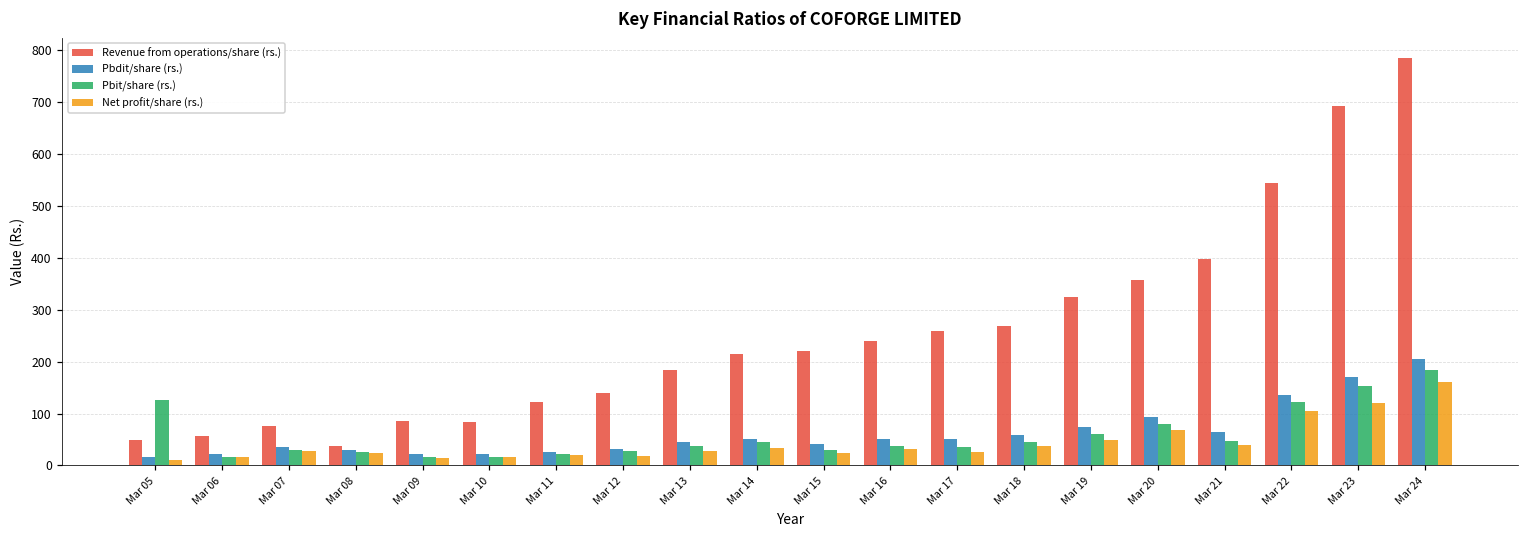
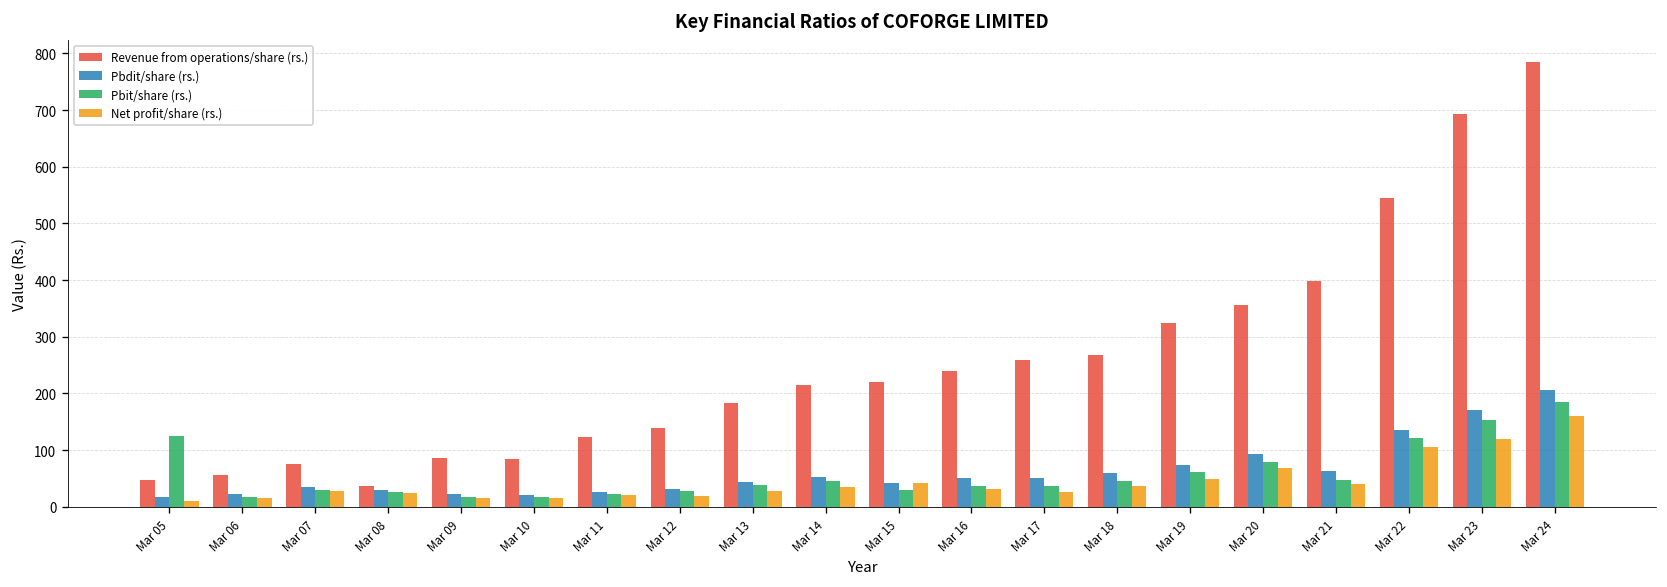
  {
    "Revenue from operations/share (rs.)": {
      "Mar 05": 50,
      "Mar 06": 60,
      "Mar 07": 80,
      "Mar 08": 40,
      "Mar 09": 90,
      "Mar 10": 80,
      "Mar 11": 120,
      "Mar 12": 140,
      "Mar 13": 180,
      "Mar 14": 220,
      "Mar 15": 220,
      "Mar 16": 240,
      "Mar 17": 260,
      "Mar 18": 270,
      "Mar 19": 320,
      "Mar 20": 360,
      "Mar 21": 400,
      "Mar 22": 540,
      "Mar 23": 690,
      "Mar 24": 780
    },
    "Pbdit/share (rs.)": {
      "Mar 05": 20,
      "Mar 06": 20,
      "Mar 07": 40,
      "Mar 08": 30,
      "Mar 09": 20,
      "Mar 10": 20,
      "Mar 11": 30,
      "Mar 12": 30,
      "Mar 13": 40,
      "Mar 14": 50,
      "Mar 15": 40,
      "Mar 16": 50,
      "Mar 17": 50,
      "Mar 18": 60,
      "Mar 19": 70,
      "Mar 20": 90,
      "Mar 21": 60,
      "Mar 22": 140,
      "Mar 23": 170,
      "Mar 24": 210
    },
    "Pbit/share (rs.)": {
      "Mar 05": 130,
      "Mar 06": 20,
      "Mar 07": 30,
      "Mar 08": 30,
      "Mar 09": 20,
      "Mar 10": 20,
      "Mar 11": 20,
      "Mar 12": 30,
      "Mar 13": 40,
      "Mar 14": 50,
      "Mar 15": 30,
      "Mar 16": 40,
      "Mar 17": 40,
      "Mar 18": 50,
      "Mar 19": 60,
      "Mar 20": 80,
      "Mar 21": 50,
      "Mar 22": 120,
      "Mar 23": 150,
      "Mar 24": 180
    },
    "Net profit/share (rs.)": {
      "Mar 05": 10,
      "Mar 06": 20,
      "Mar 07": 30,
      "Mar 08": 20,
      "Mar 09": 20,
      "Mar 10": 20,
      "Mar 11": 20,
      "Mar 12": 20,
      "Mar 13": 30,
      "Mar 14": 30,
-     "Mar 15": 20,
+     "Mar 15": 40,
      "Mar 16": 30,
      "Mar 17": 30,
      "Mar 18": 40,
      "Mar 19": 50,
      "Mar 20": 70,
      "Mar 21": 40,
      "Mar 22": 110,
      "Mar 23": 120,
      "Mar 24": 160
    }
  }
